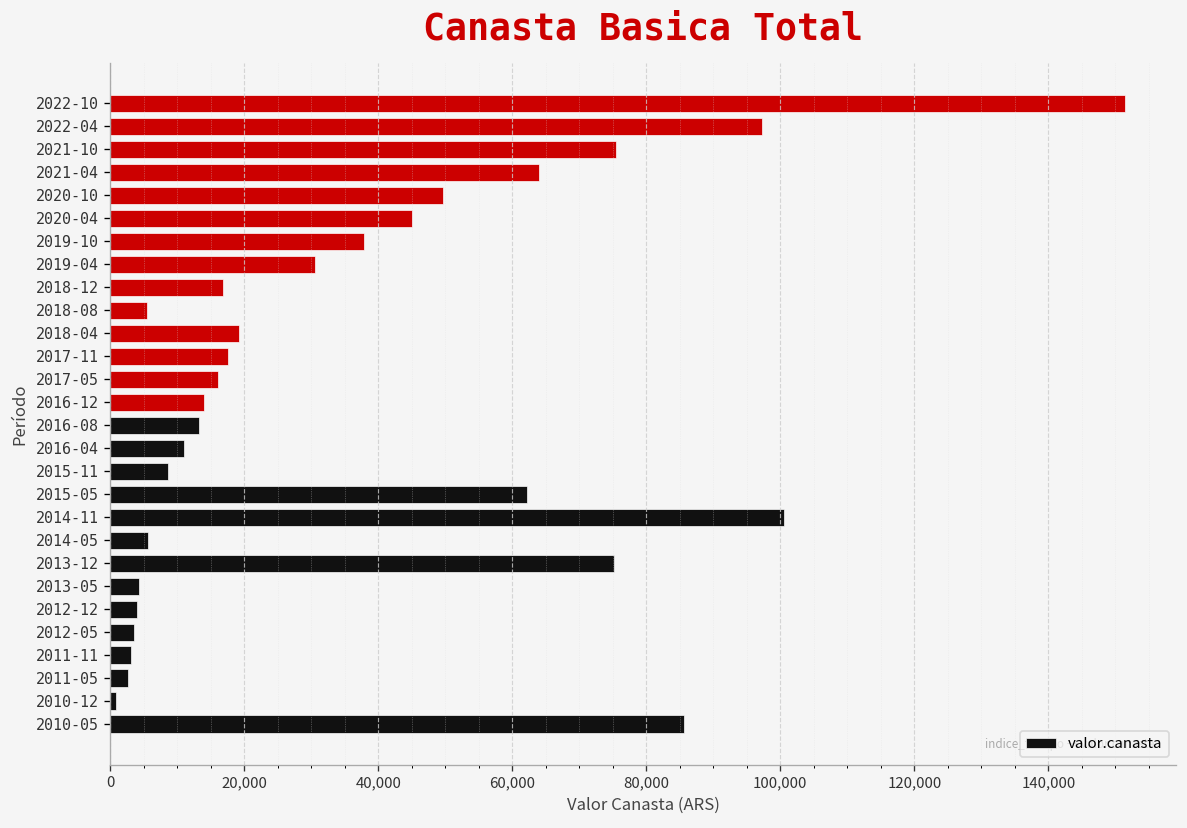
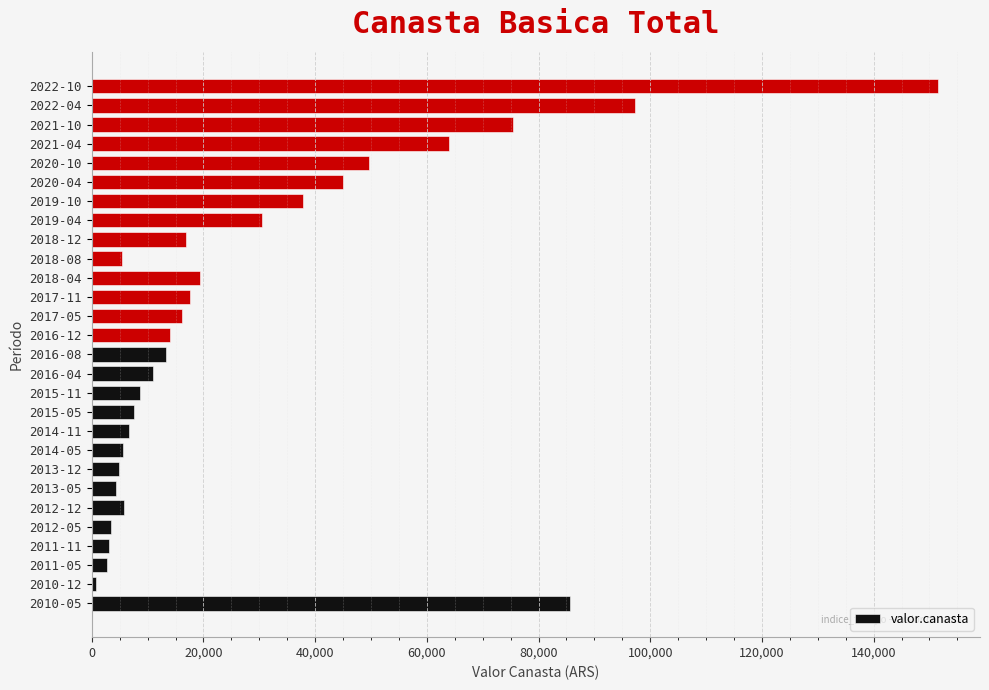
  {
    "2022-10": "151,000",
    "2022-04": "97,000",
    "2021-10": "76,000",
    "2021-04": "64,000",
    "2020-10": "50,000",
    "2020-04": "45,000",
    "2019-10": "38,000",
    "2019-04": "31,000",
    "2018-12": "17,000",
    "2018-08": "5,000",
    "2018-04": "19,000",
    "2017-11": "18,000",
    "2017-05": "16,000",
    "2016-12": "14,000",
    "2016-08": "13,000",
    "2016-04": "11,000",
    "2015-11": "9,000",
-   "2015-05": "62,000",
-   "2014-11": "101,000",
+   "2015-05": "8,000",
+   "2014-11": "7,000",
    "2014-05": "6,000",
-   "2013-12": "75,000",
+   "2013-12": "5,000",
    "2013-05": "4,000",
-   "2012-12": "4,000",
+   "2012-12": "6,000",
    "2012-05": "4,000",
    "2011-11": "3,000",
    "2011-05": "3,000",
    "2010-12": "1,000",
    "2010-05": "86,000"
  }
